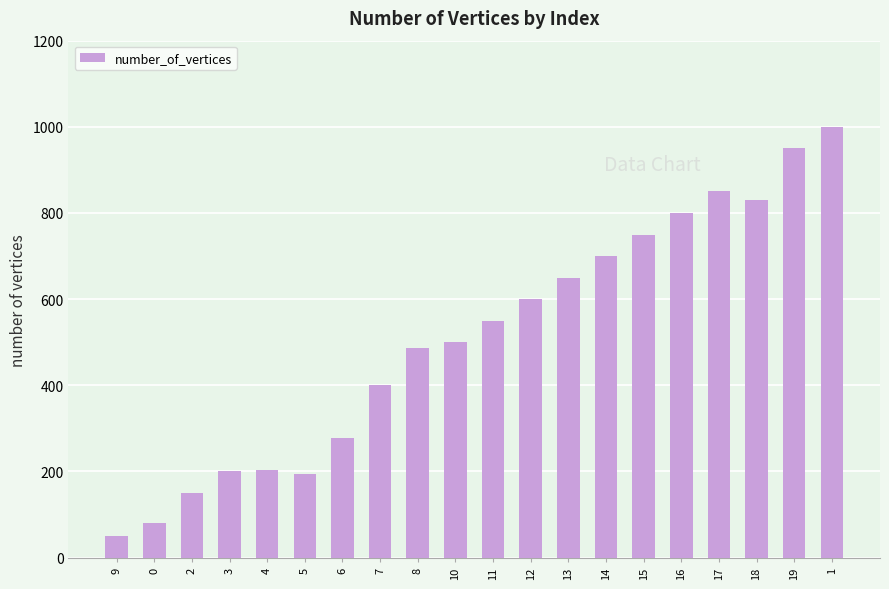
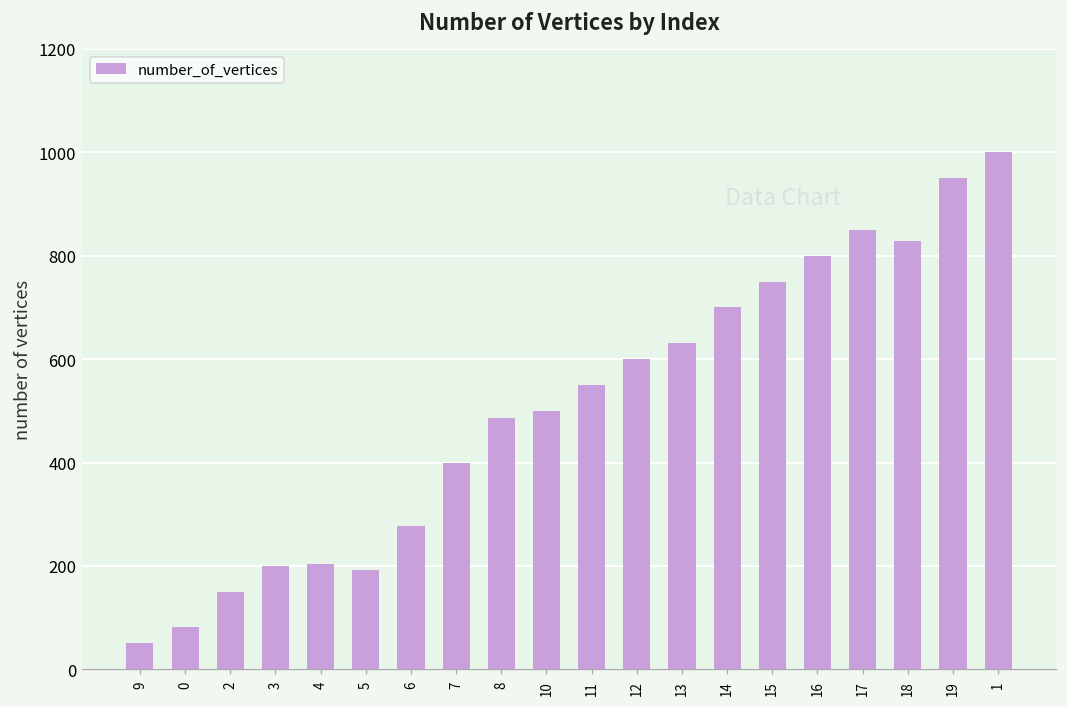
  {
    "9": 50,
    "0": 80,
    "2": 150,
    "3": 200,
    "4": 200,
    "5": 190,
    "6": 280,
    "7": 400,
    "8": 490,
    "10": 500,
    "11": 550,
    "12": 600,
-   "13": 650,
+   "13": 630,
    "14": 700,
    "15": 750,
    "16": 800,
    "17": 850,
    "18": 830,
    "19": 950,
    "1": 1000
  }
